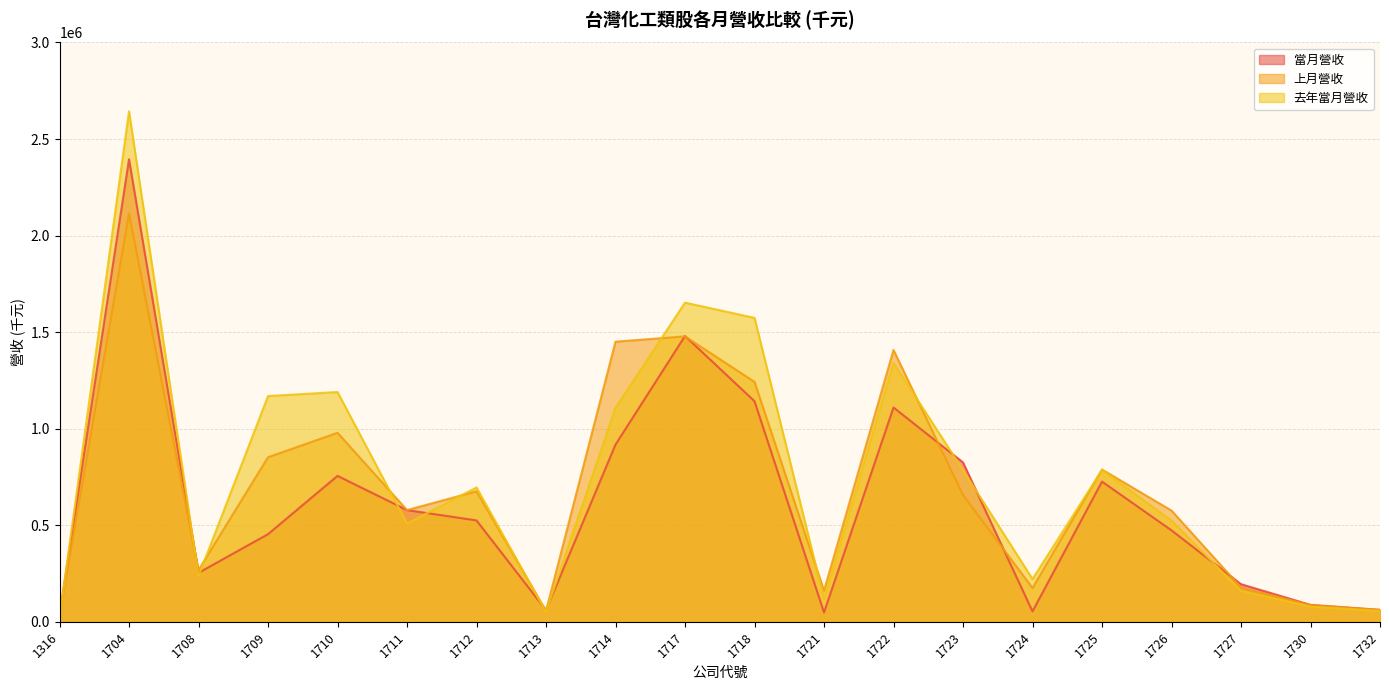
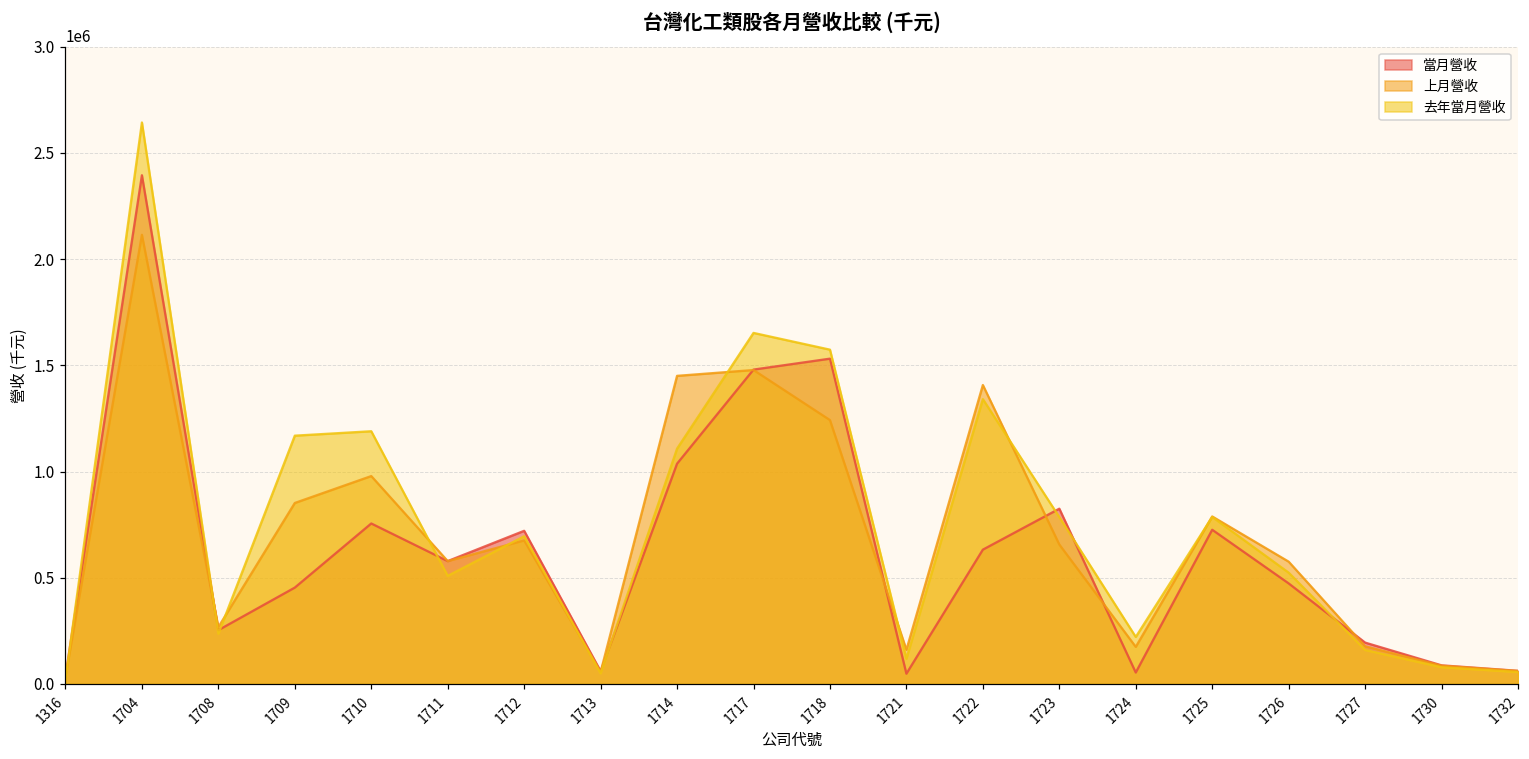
  {
    "當月營收": {
      "1704": 2390000,
      "1708": 250000,
      "1709": 450000,
      "1710": 760000,
-     "1712": 520000,
-     "1714": 920000,
-     "1718": 1140000,
+     "1712": 720000,
+     "1714": 1040000,
+     "1718": 1530000,
      "1721": 50000,
-     "1722": 1110000,
+     "1722": 630000,
      "1723": 830000,
      "1724": 50000,
      "1725": 730000,
      "1726": 470000,
      "1727": 190000
    }
  }
